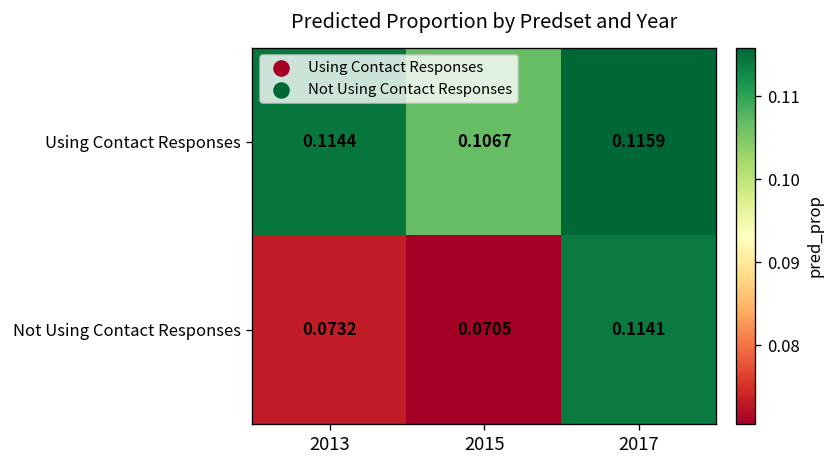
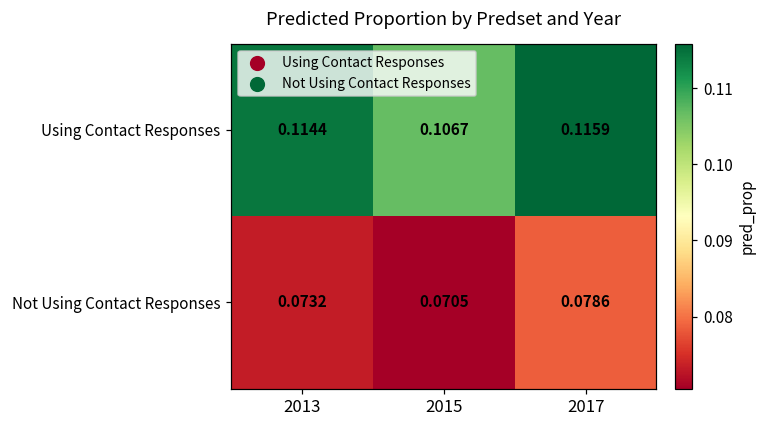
  {
    "Using Contact Responses": {
      "2013": 0.1144,
      "2015": 0.1067,
      "2017": 0.1159
    },
    "Not Using Contact Responses": {
      "2013": 0.0732,
      "2015": 0.0705,
-     "2017": 0.1141
+     "2017": 0.0786
    }
  }
